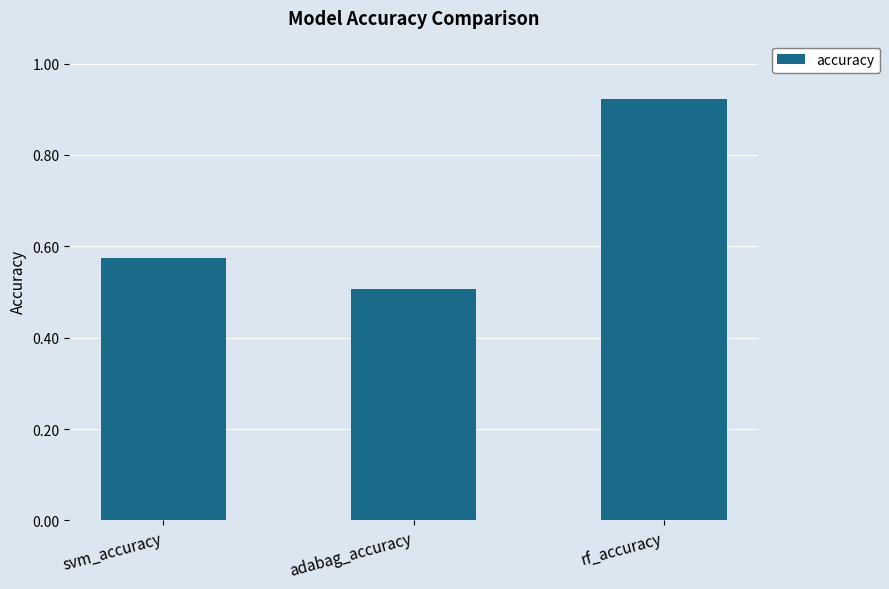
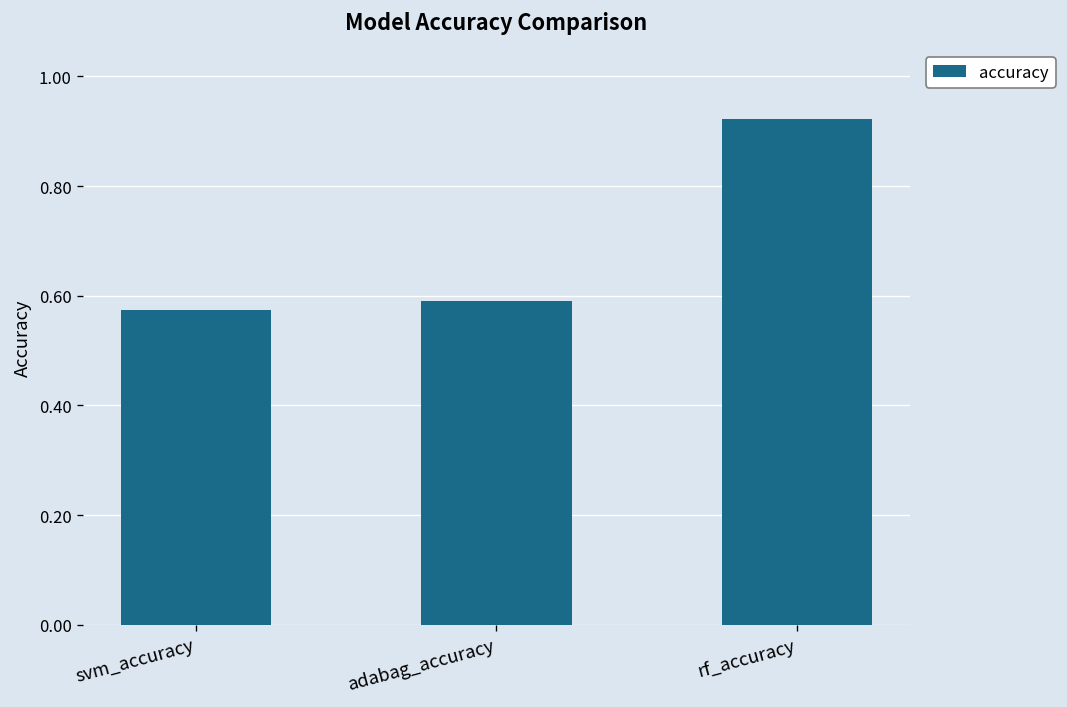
  {
    "svm_accuracy": 0.57,
-   "adabag_accuracy": 0.51,
+   "adabag_accuracy": 0.59,
    "rf_accuracy": 0.92
  }
